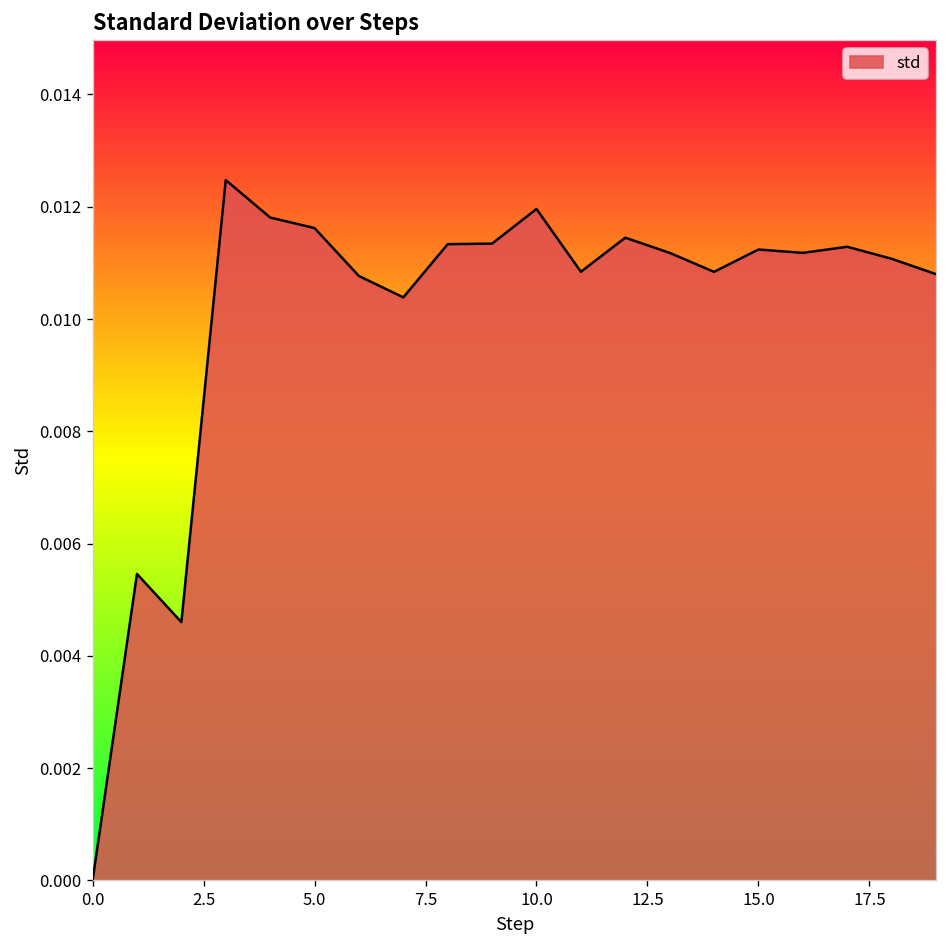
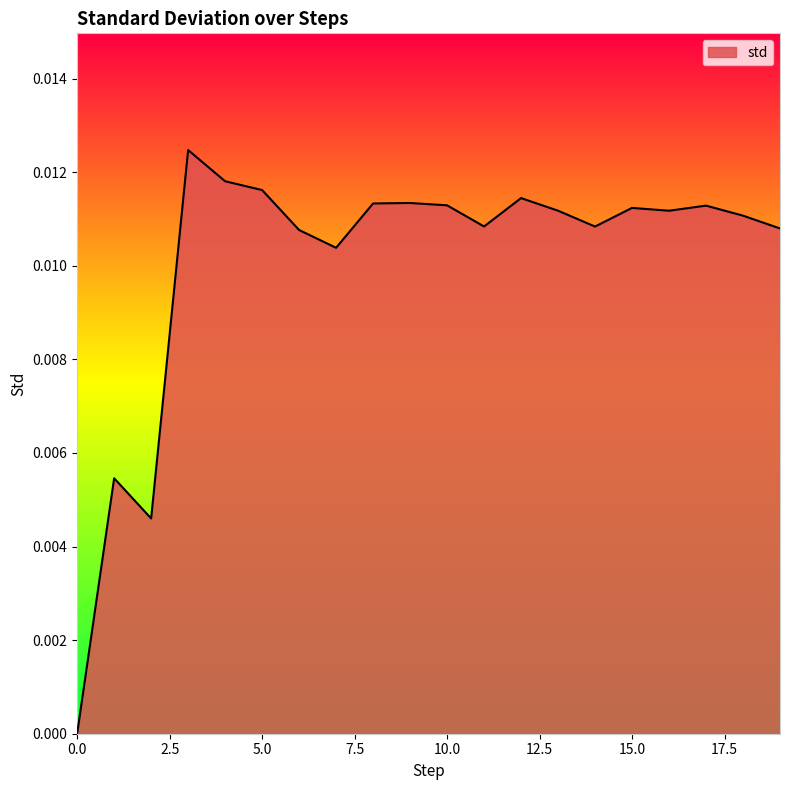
  {
    "0.0": 0.0000,
    "5.0": 0.0116,
-   "10.0": 0.0120,
+   "10.0": 0.0113,
    "15.0": 0.0112
  }
